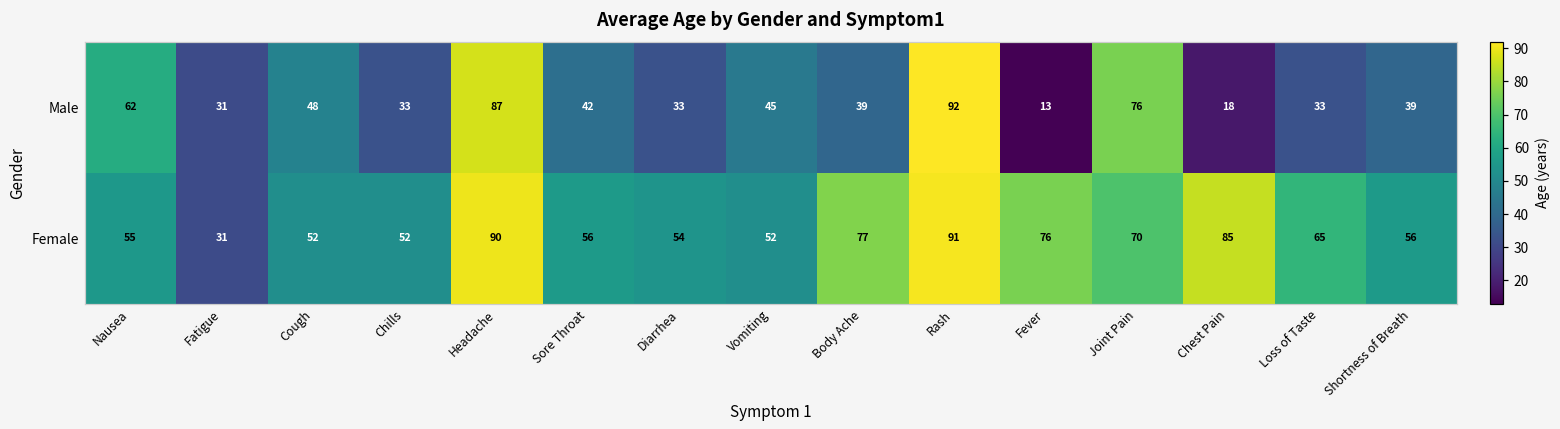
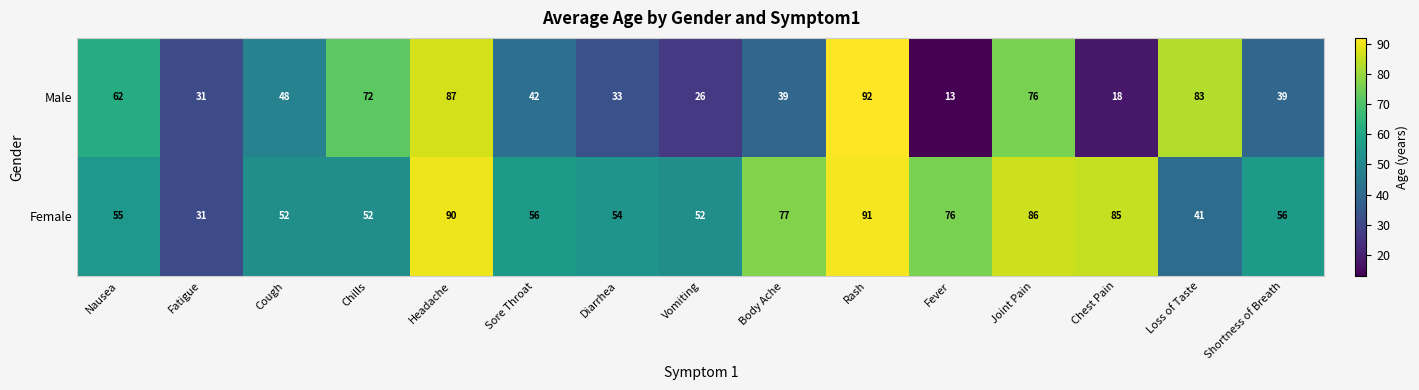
  {
    "Male": {
      "Nausea": 62,
      "Fatigue": 31,
      "Cough": 48,
-     "Chills": 33,
+     "Chills": 72,
      "Headache": 87,
      "Sore Throat": 42,
      "Diarrhea": 33,
-     "Vomiting": 45,
+     "Vomiting": 26,
      "Body Ache": 39,
      "Rash": 92,
      "Fever": 13,
      "Joint Pain": 76,
      "Chest Pain": 18,
-     "Loss of Taste": 33,
+     "Loss of Taste": 83,
      "Shortness of Breath": 39
    },
    "Female": {
      "Nausea": 55,
      "Fatigue": 31,
      "Cough": 52,
      "Chills": 52,
      "Headache": 90,
      "Sore Throat": 56,
      "Diarrhea": 54,
      "Vomiting": 52,
      "Body Ache": 77,
      "Rash": 91,
      "Fever": 76,
-     "Joint Pain": 70,
+     "Joint Pain": 86,
      "Chest Pain": 85,
-     "Loss of Taste": 65,
+     "Loss of Taste": 41,
      "Shortness of Breath": 56
    }
  }
